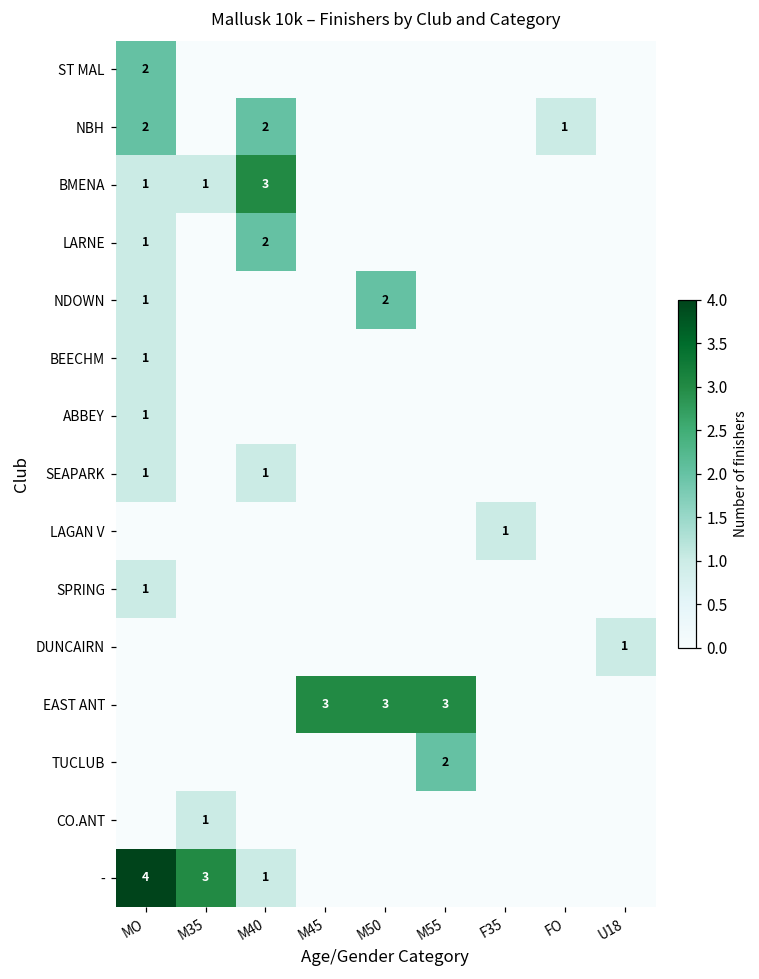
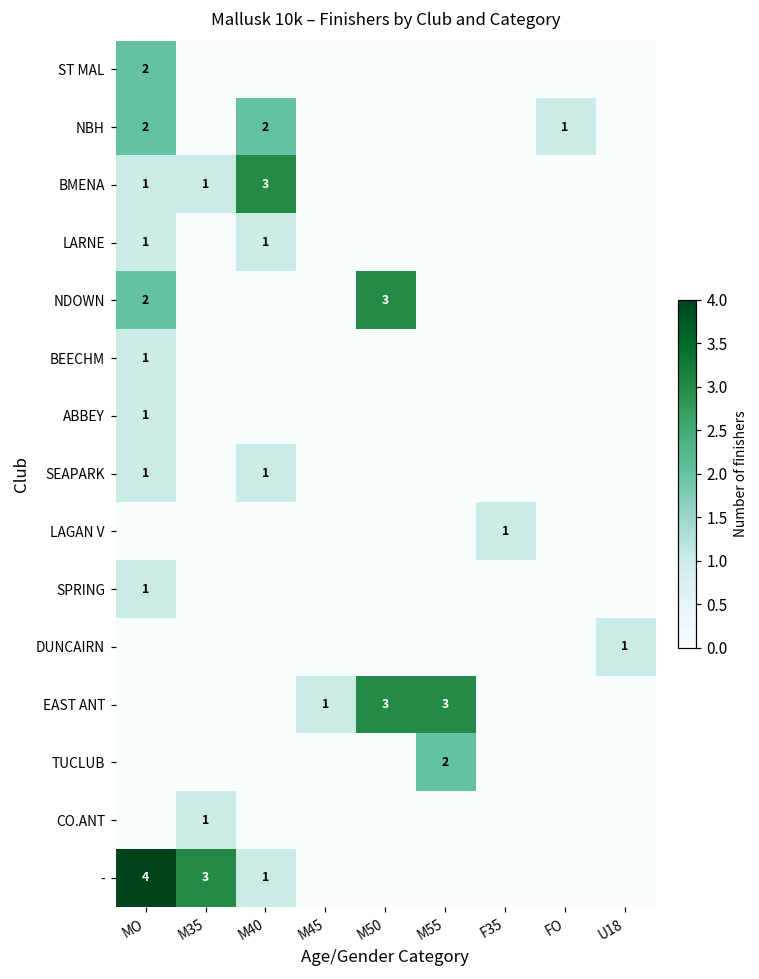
  {
    "ST MAL": {
      "MO": 2
    },
    "NBH": {
      "MO": 2,
      "M40": 2,
      "FO": 1
    },
    "BMENA": {
      "MO": 1,
      "M35": 1,
      "M40": 3
    },
    "LARNE": {
      "MO": 1,
-     "M40": 2
+     "M40": 1
    },
    "NDOWN": {
-     "MO": 1,
-     "M50": 2
+     "MO": 2,
+     "M50": 3
    },
    "BEECHM": {
      "MO": 1
    },
    "ABBEY": {
      "MO": 1
    },
    "SEAPARK": {
      "MO": 1,
      "M40": 1
    },
    "LAGAN V": {
      "F35": 1
    },
    "SPRING": {
      "MO": 1
    },
    "DUNCAIRN": {
      "U18": 1
    },
    "EAST ANT": {
-     "M45": 3,
+     "M45": 1,
      "M50": 3,
      "M55": 3
    },
    "TUCLUB": {
      "M55": 2
    },
    "CO.ANT": {
      "M35": 1
    },
    "-": {
      "MO": 4,
      "M35": 3,
      "M40": 1
    }
  }
